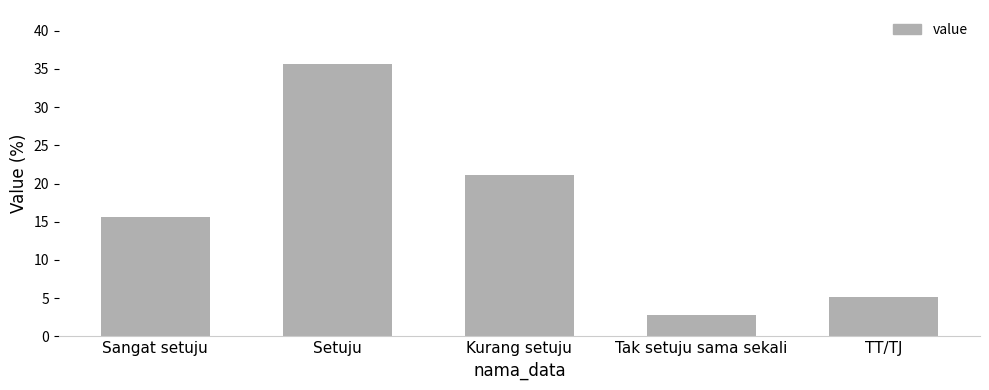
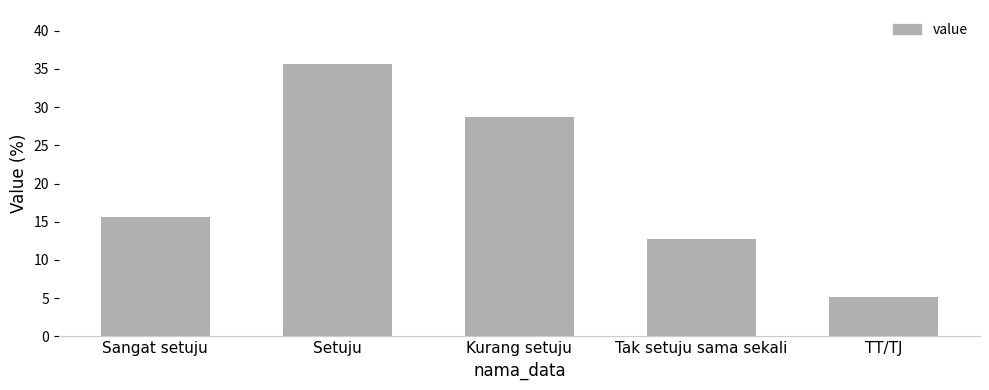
  {
    "Sangat setuju": 16,
    "Setuju": 36,
-   "Kurang setuju": 21,
-   "Tak setuju sama sekali": 3,
+   "Kurang setuju": 29,
+   "Tak setuju sama sekali": 13,
    "TT/TJ": 5
  }
